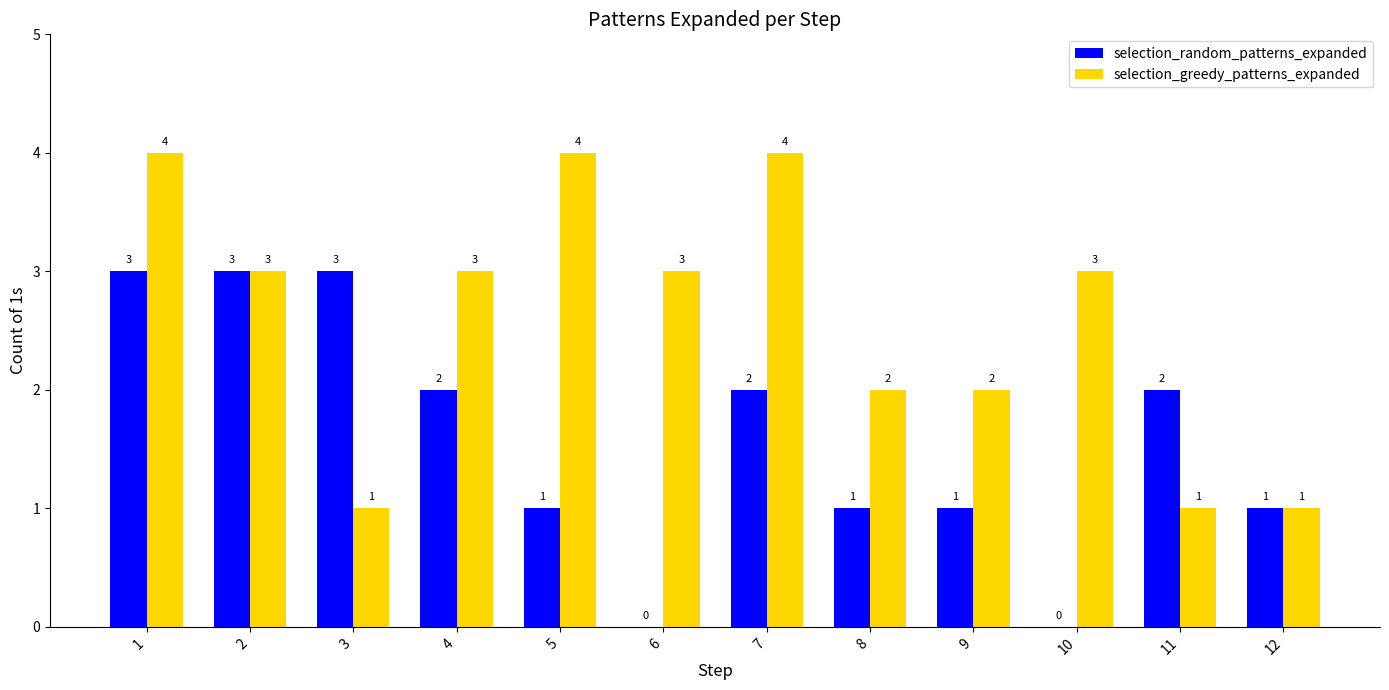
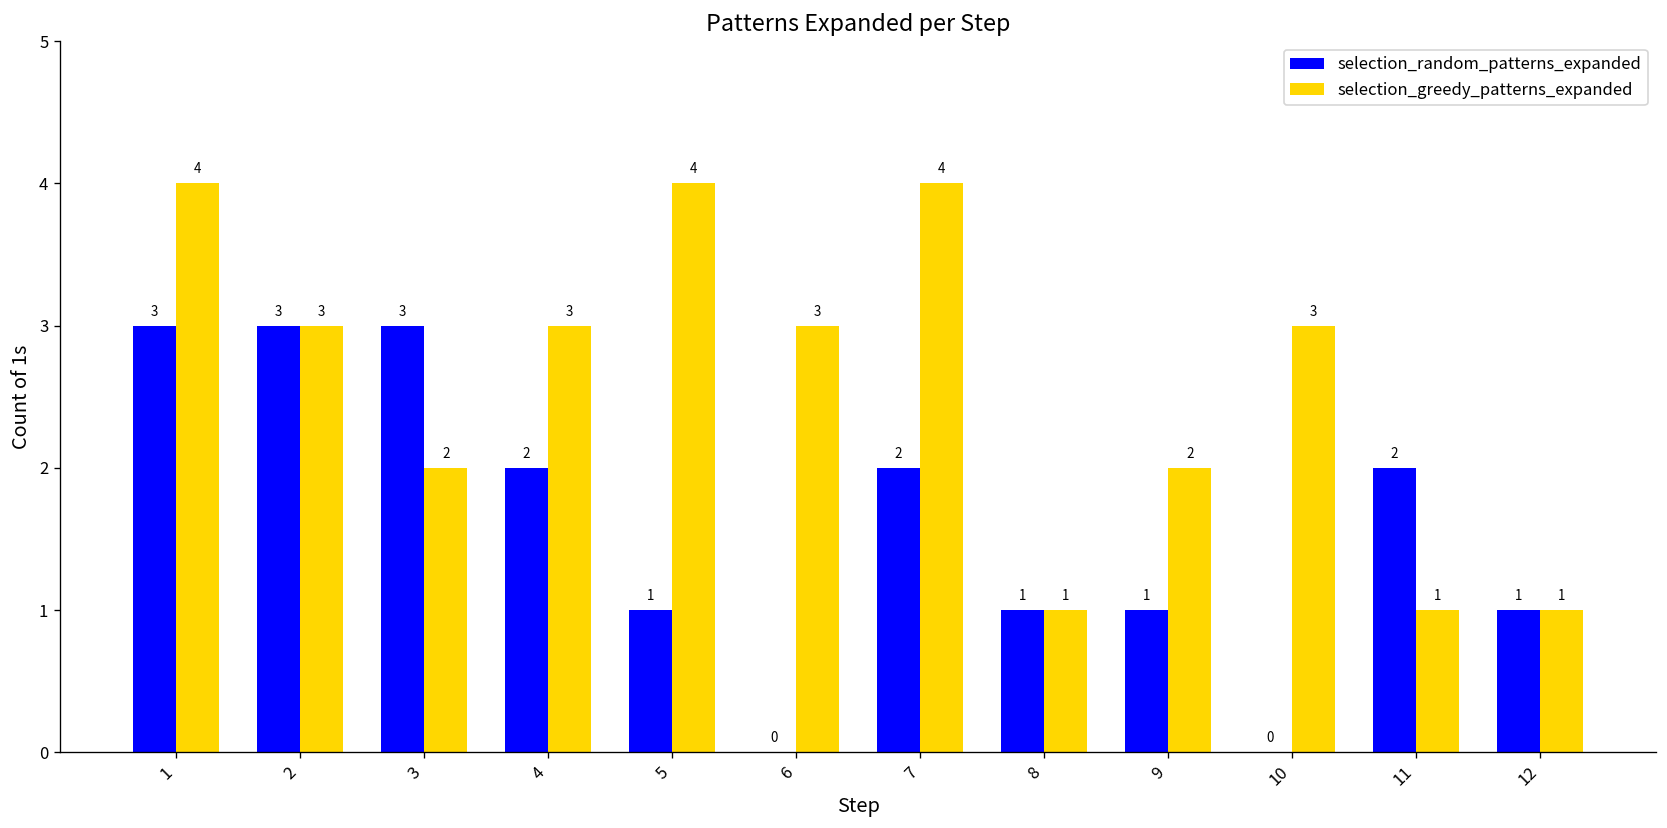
  {
    "selection_random_patterns_expanded": {
      "1": 3,
      "2": 3,
      "3": 3,
      "4": 2,
      "5": 1,
      "6": 0,
      "7": 2,
      "8": 1,
      "9": 1,
      "10": 0,
      "11": 2,
      "12": 1
    },
    "selection_greedy_patterns_expanded": {
      "1": 4,
      "2": 3,
-     "3": 1,
+     "3": 2,
      "4": 3,
      "5": 4,
      "6": 3,
      "7": 4,
-     "8": 2,
+     "8": 1,
      "9": 2,
      "10": 3,
      "11": 1,
      "12": 1
    }
  }
